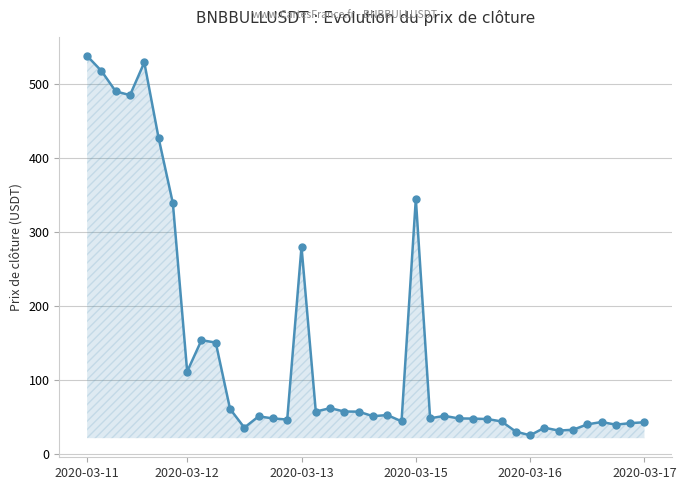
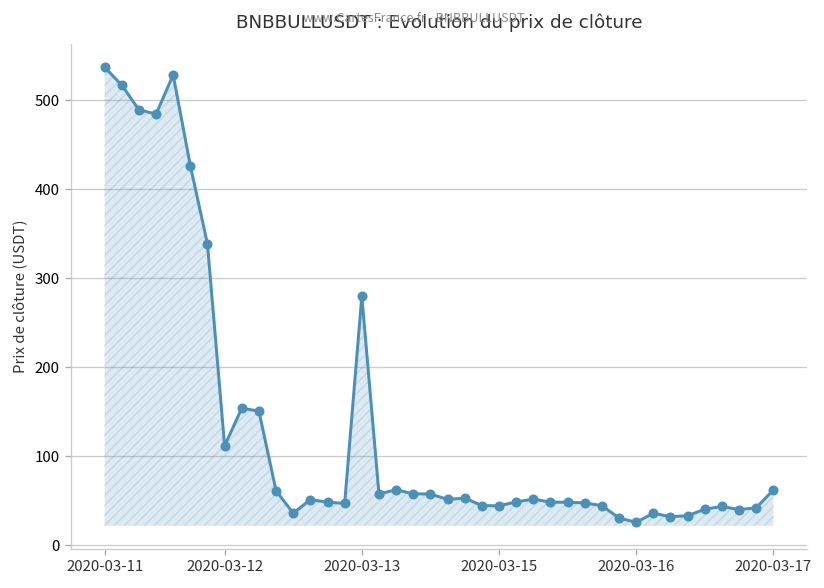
  {
    "2020-03-11": 540,
    "2020-03-12": 110,
    "2020-03-13": 280,
-   "2020-03-15": 340,
+   "2020-03-15": 40,
    "2020-03-16": 30,
-   "2020-03-17": 40
+   "2020-03-17": 60
  }
